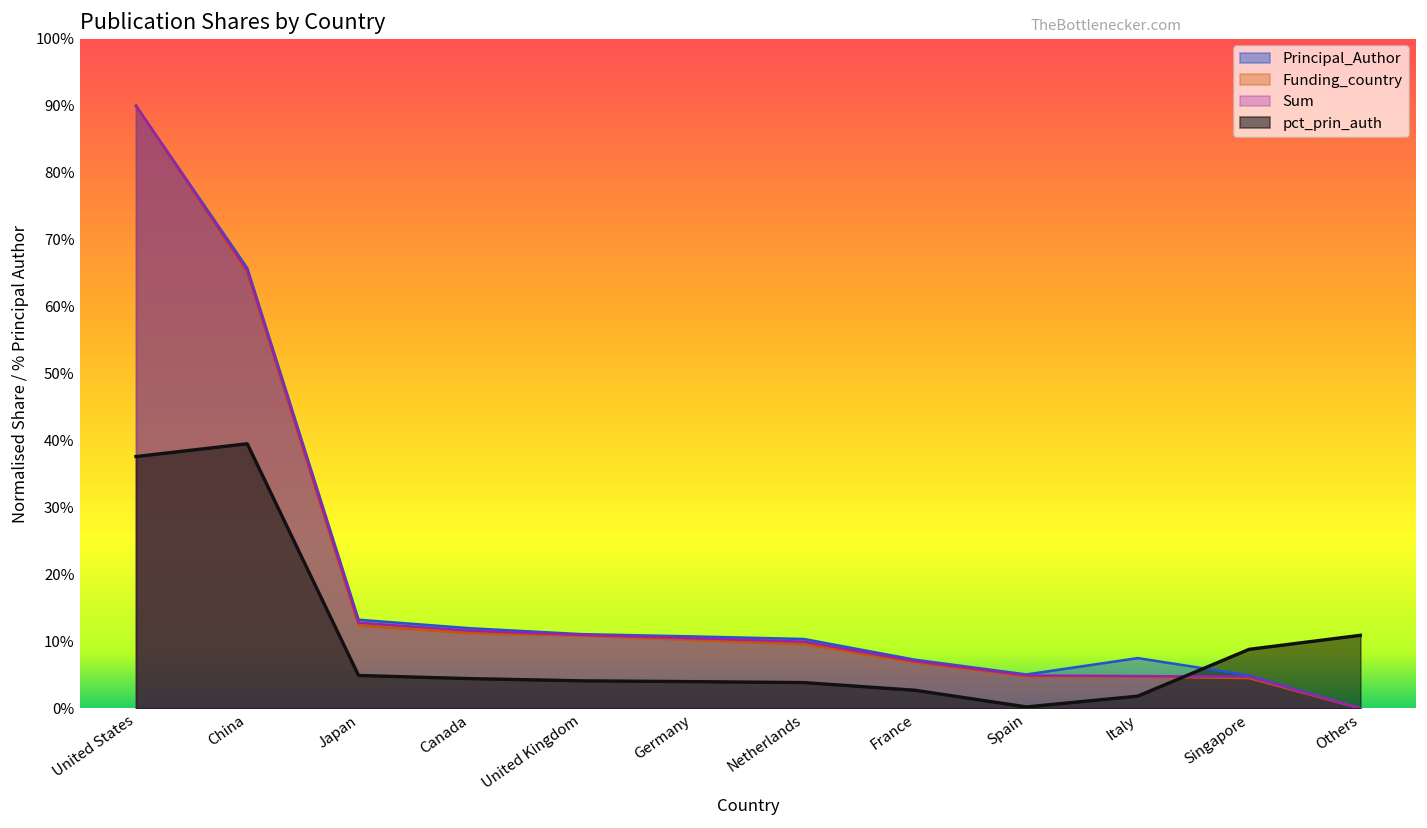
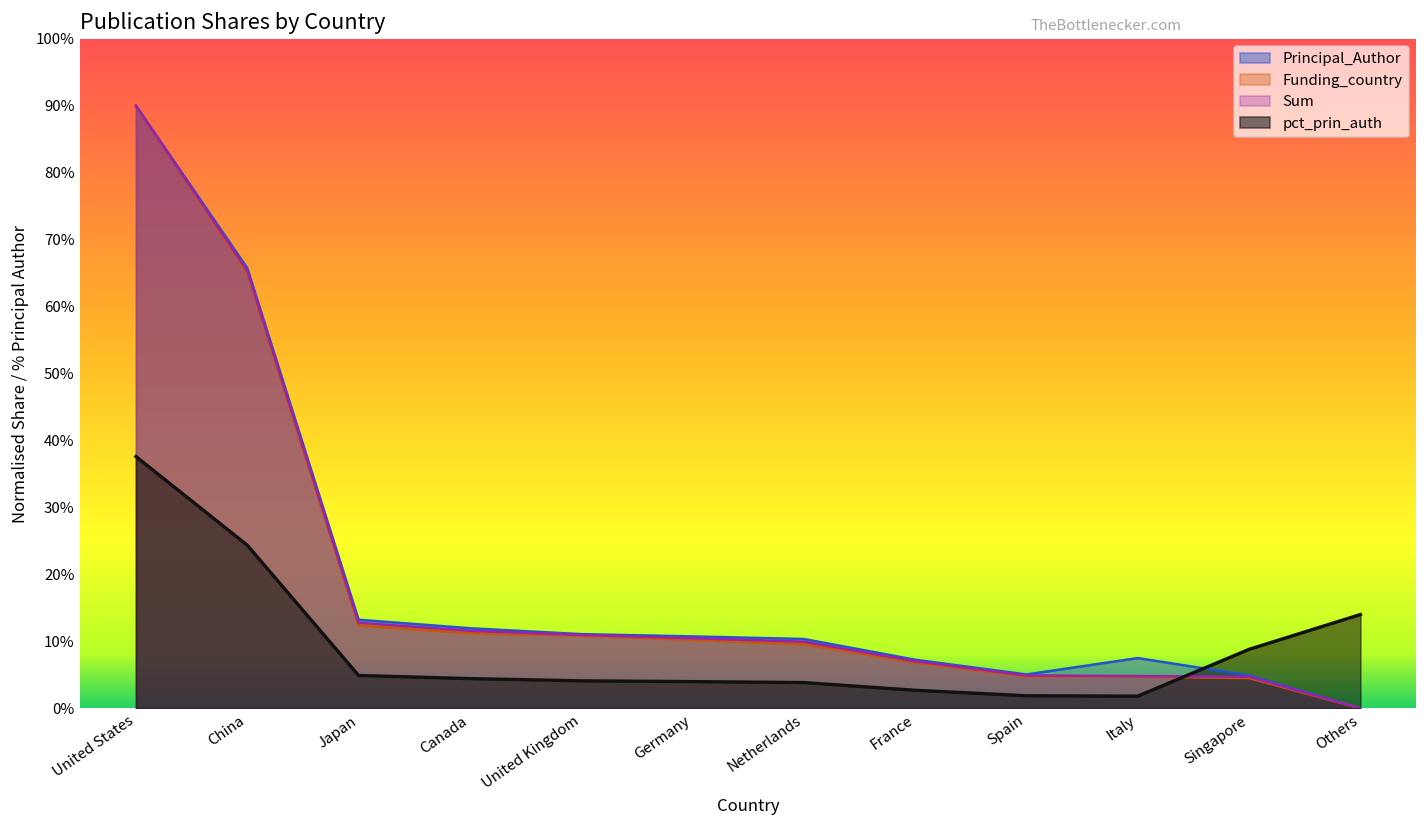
  {
    "Principal_Author": {
      "Italy": "7%"
    },
    "pct_prin_auth": {
      "United States": "38%",
-     "China": "40%",
+     "China": "24%",
      "Japan": "5%",
      "Canada": "4%",
      "United Kingdom": "4%",
      "Germany": "4%",
      "Netherlands": "4%",
      "France": "3%",
-     "Spain": "0%",
+     "Spain": "2%",
      "Italy": "2%",
      "Singapore": "9%",
-     "Others": "11%"
+     "Others": "14%"
    }
  }
